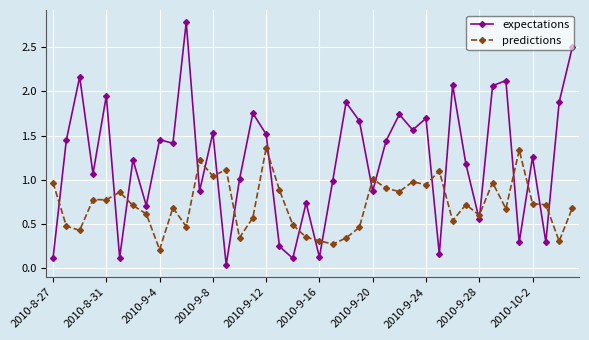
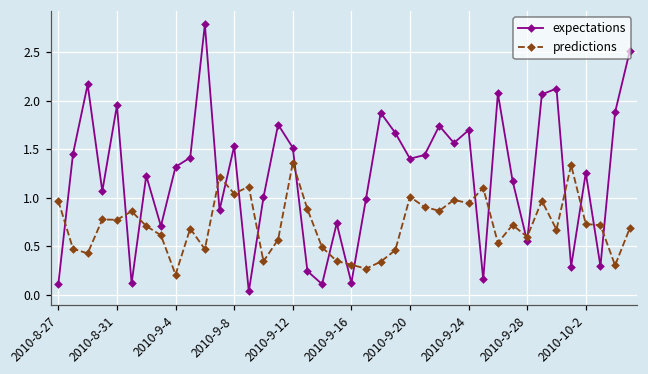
  {
    "expectations": {
      "2010-8-27": 0.1,
      "2010-8-31": 2.0,
-     "2010-9-4": 1.5,
+     "2010-9-4": 1.3,
      "2010-9-8": 1.5,
      "2010-9-12": 1.5,
      "2010-9-16": 0.1,
-     "2010-9-20": 0.9,
+     "2010-9-20": 1.4,
      "2010-9-24": 1.7,
      "2010-9-28": 0.5,
      "2010-10-2": 1.3
    },
    "predictions": {
      "2010-8-27": 1.0,
      "2010-8-31": 0.8,
      "2010-9-4": 0.2,
      "2010-9-8": 1.0,
      "2010-9-12": 1.4,
      "2010-9-16": 0.3,
      "2010-9-20": 1.0,
      "2010-9-24": 0.9,
      "2010-9-28": 0.6,
      "2010-10-2": 0.7
    }
  }
